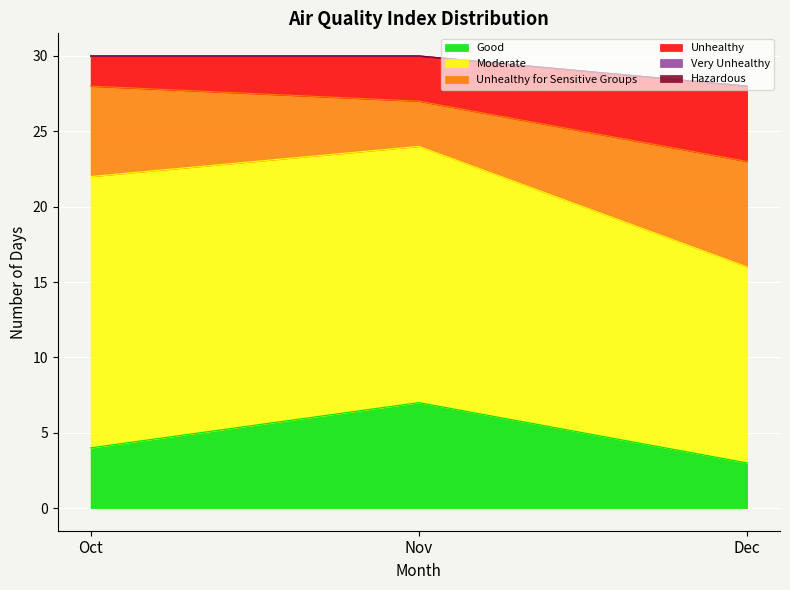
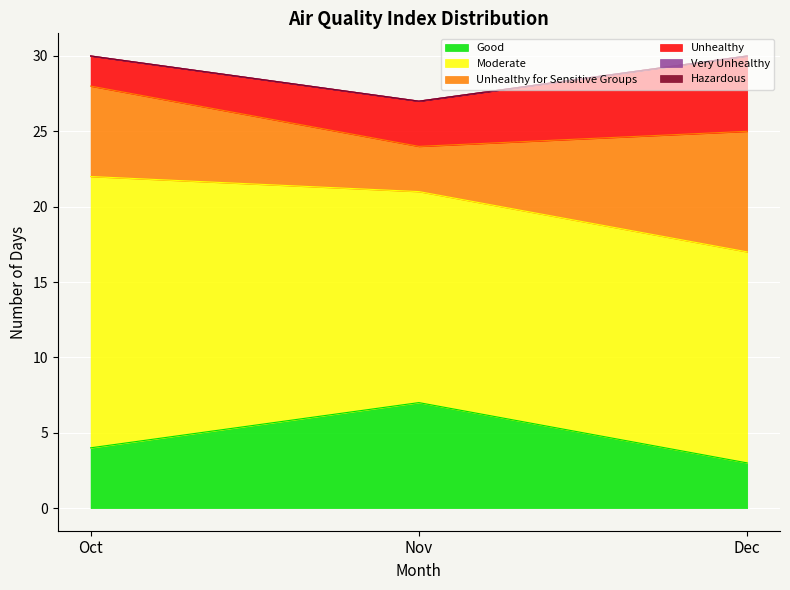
  {
    "Good": {
      "Oct": 4,
      "Nov": 7,
      "Dec": 3
    },
    "Moderate": {
      "Oct": 18,
-     "Nov": 17,
-     "Dec": 13
+     "Nov": 14,
+     "Dec": 14
    },
    "Unhealthy for Sensitive Groups": {
      "Oct": 6,
      "Nov": 3,
-     "Dec": 7
+     "Dec": 8
    }
  }
